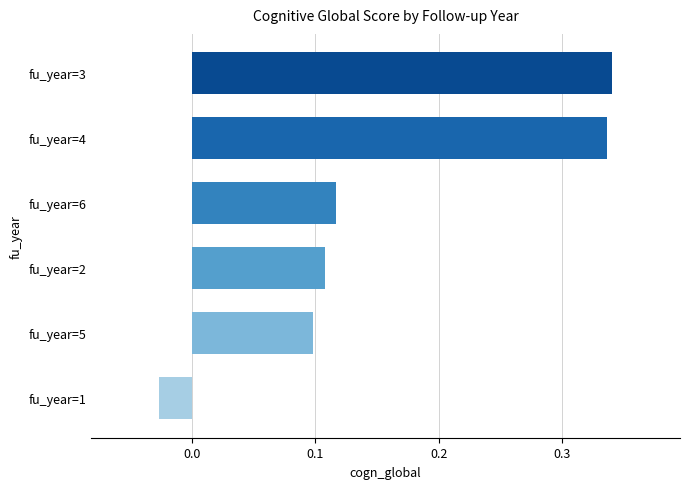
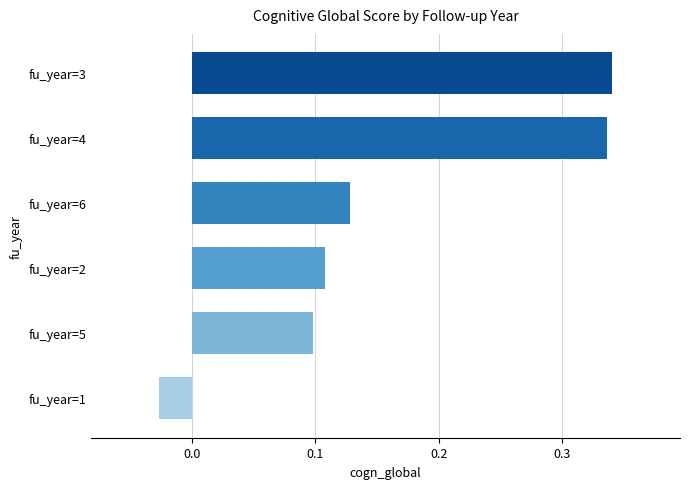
  {
    "fu_year=3": 0.341,
    "fu_year=4": 0.337,
-   "fu_year=6": 0.117,
+   "fu_year=6": 0.128,
    "fu_year=2": 0.108,
    "fu_year=5": 0.098,
    "fu_year=1": -0.027
  }
